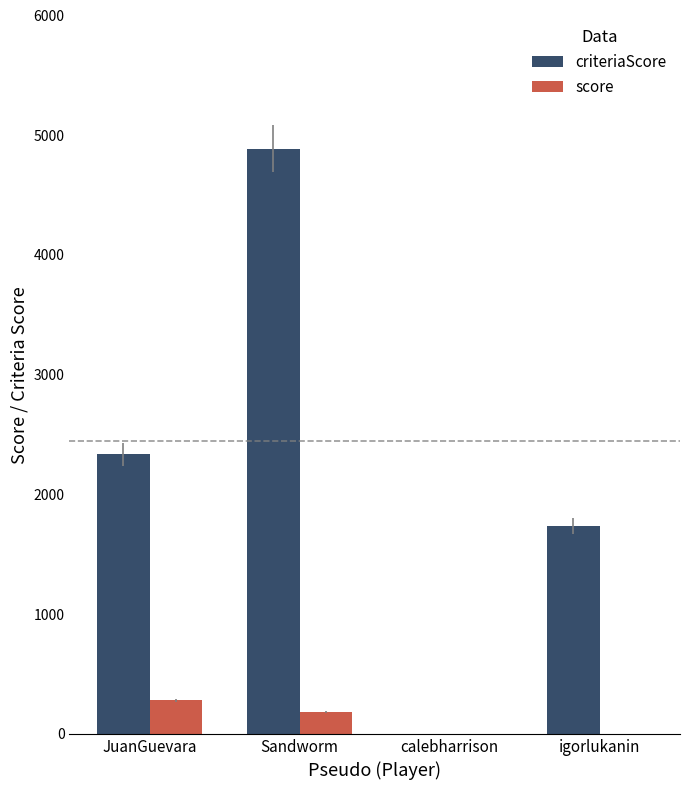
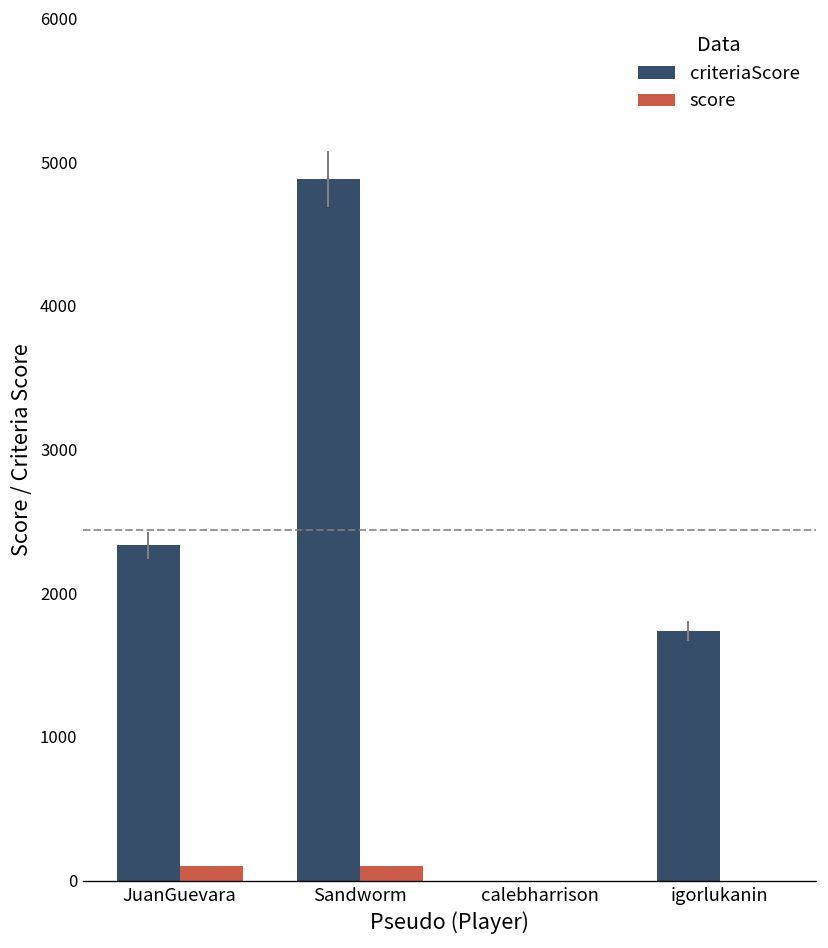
  {
    "criteriaScore": {
      "JuanGuevara": 2330,
      "Sandworm": 4890,
      "calebharrison": 0,
      "igorlukanin": 1740
    },
    "score": {
-     "JuanGuevara": 280,
-     "Sandworm": 180,
+     "JuanGuevara": 100,
+     "Sandworm": 100,
      "calebharrison": 0,
      "igorlukanin": 0
    }
  }
